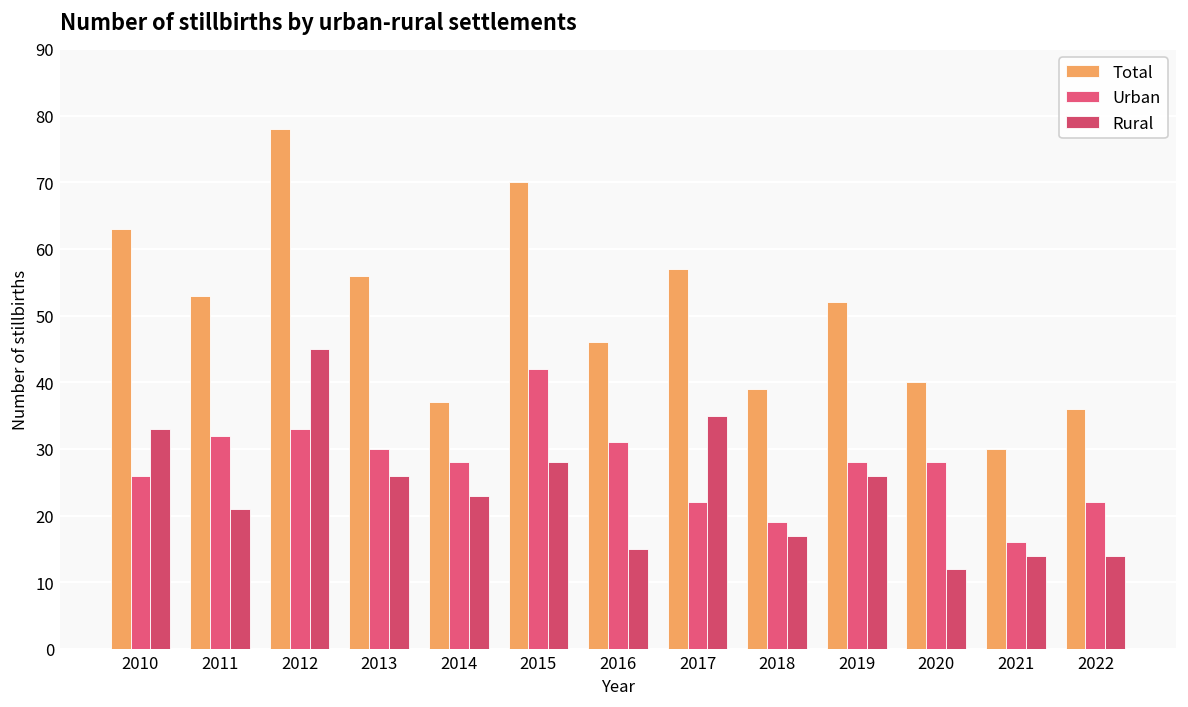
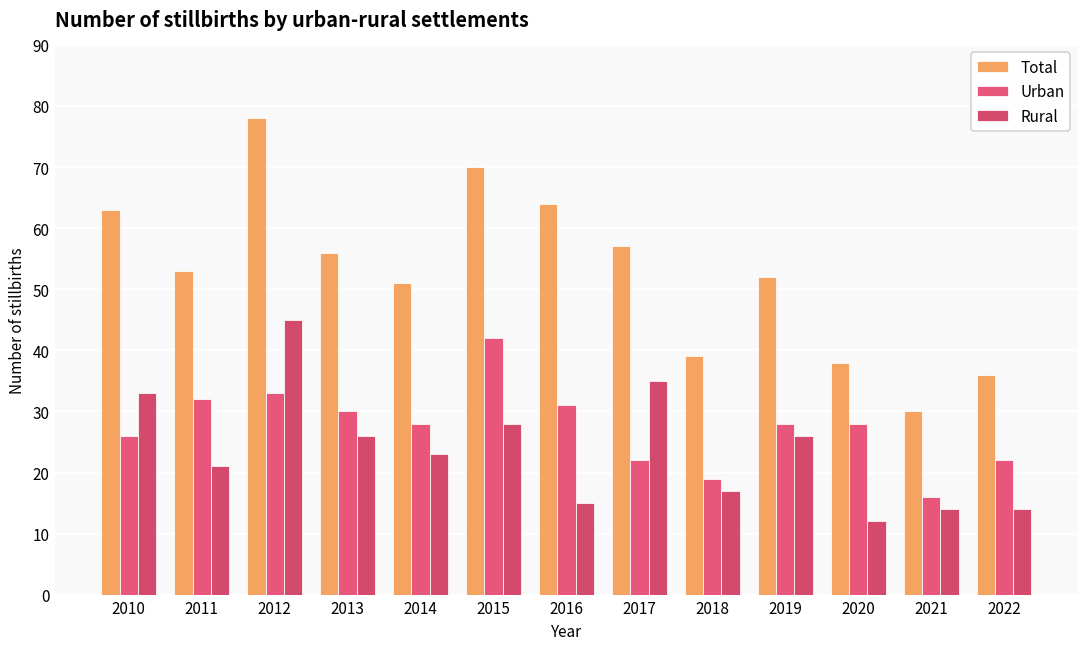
  {
    "Total": {
      "2010": 63,
      "2011": 53,
      "2012": 78,
      "2013": 56,
-     "2014": 37,
+     "2014": 51,
      "2015": 70,
-     "2016": 46,
+     "2016": 64,
      "2017": 57,
      "2018": 39,
      "2019": 52,
-     "2020": 40,
+     "2020": 38,
      "2021": 30,
      "2022": 36
    }
  }
